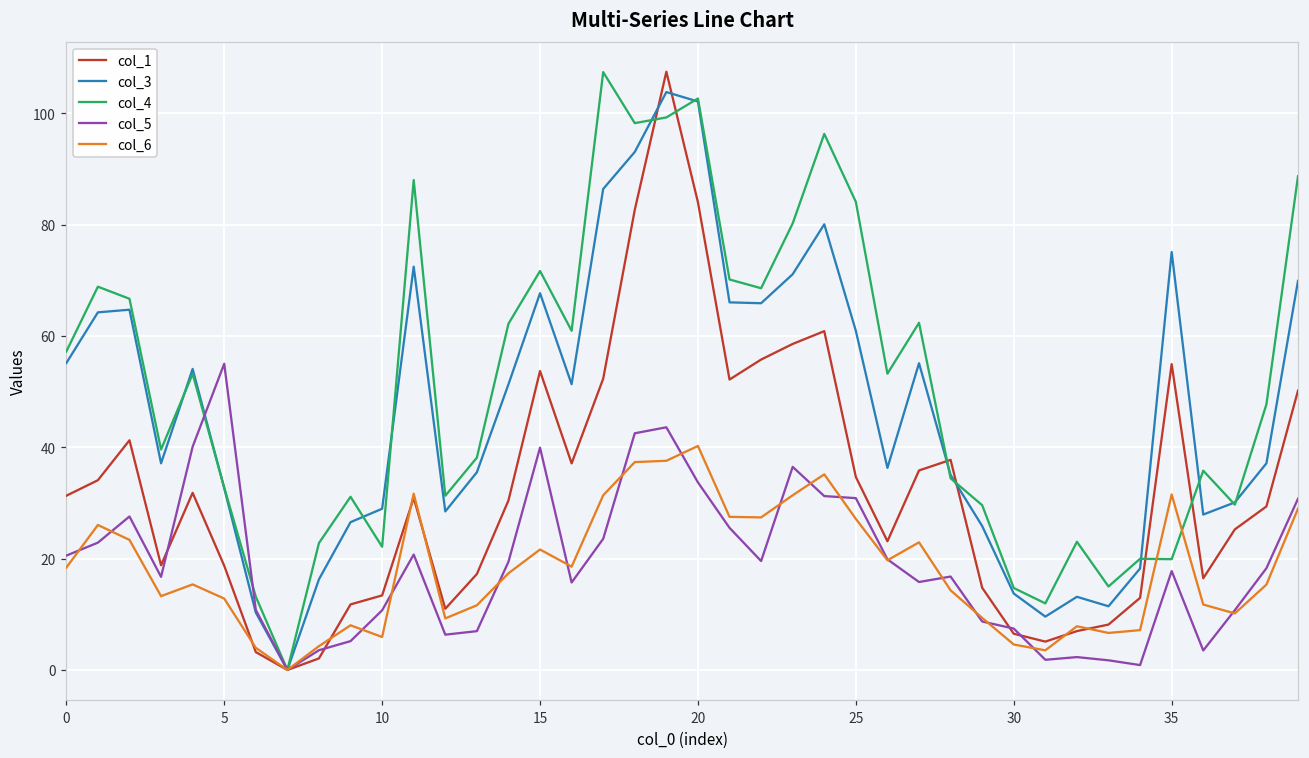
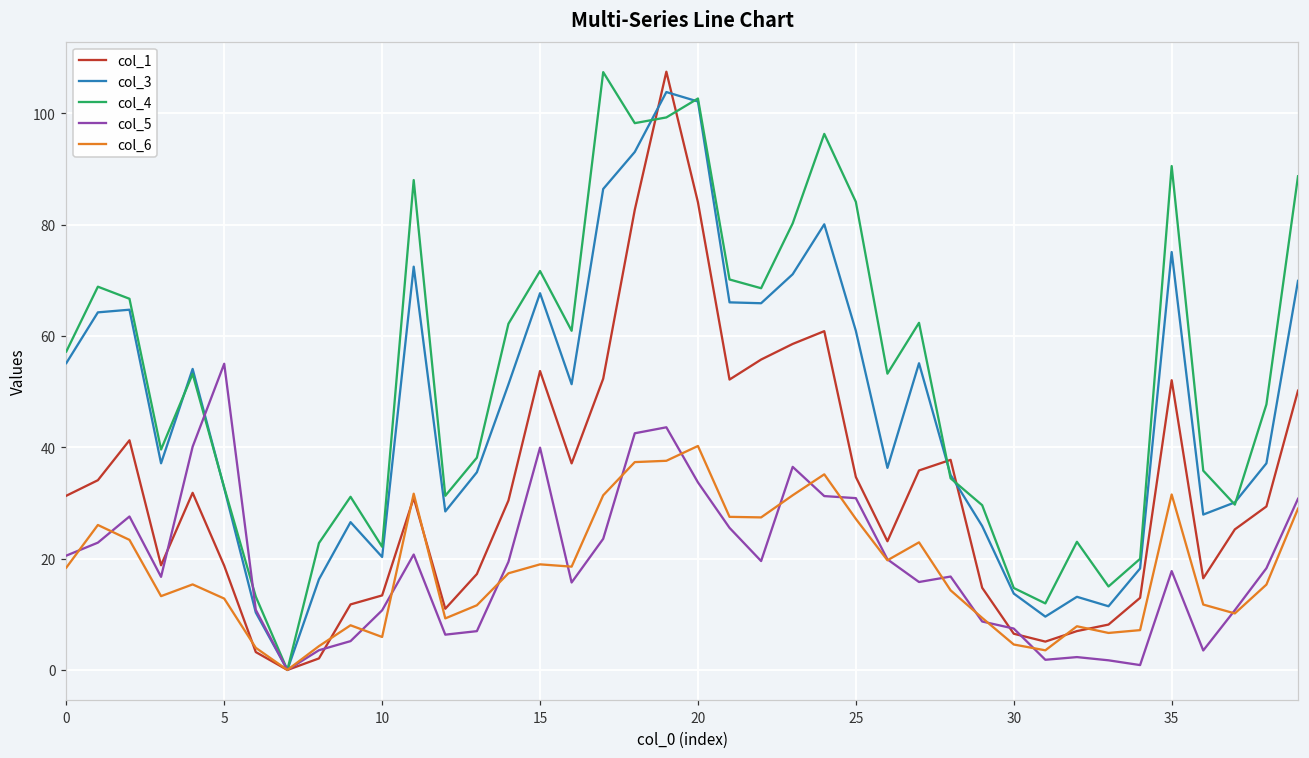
  {
    "col_1": {
      "0": 31,
      "5": 19,
      "10": 13,
      "15": 54,
      "20": 84,
      "25": 35,
      "30": 7,
-     "35": 55
+     "35": 52
    },
    "col_3": {
      "0": 55,
-     "10": 29,
+     "10": 20,
      "15": 68,
      "20": 102,
      "25": 61,
      "30": 14,
      "35": 75
    },
    "col_4": {
      "0": 57,
      "10": 22,
      "15": 72,
      "20": 103,
      "25": 84,
      "30": 15,
-     "35": 20
+     "35": 91
    },
    "col_5": {
      "0": 21,
      "5": 55,
      "10": 11,
      "15": 40,
      "20": 34,
      "25": 31,
      "30": 7,
      "35": 18
    },
    "col_6": {
      "0": 18,
      "5": 13,
      "10": 6,
-     "15": 22,
+     "15": 19,
      "20": 40,
      "25": 27,
      "30": 5,
      "35": 32
    }
  }
